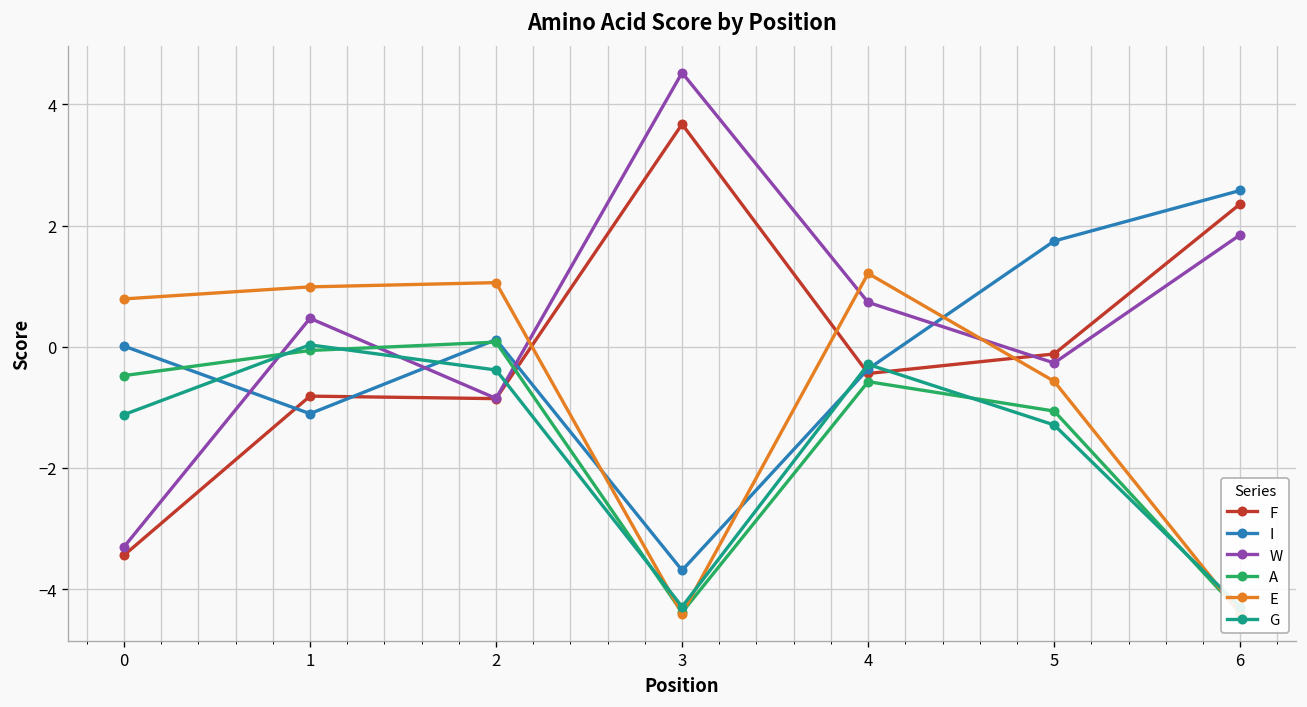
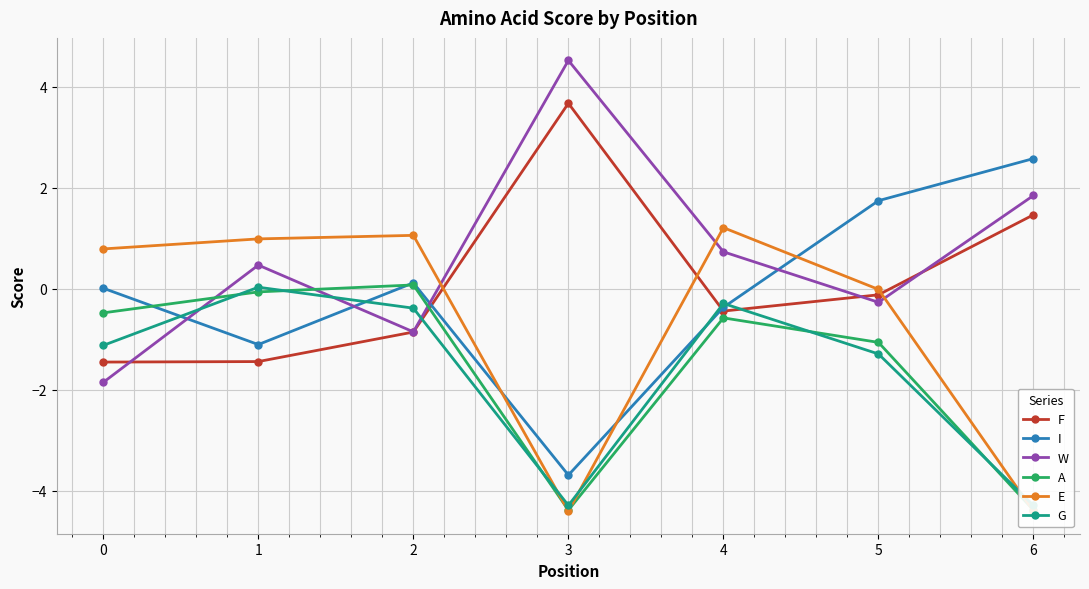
  {
    "F": {
-     "0": -3.4,
-     "1": -0.8,
+     "0": -1.5,
+     "1": -1.4,
      "3": 3.7,
      "4": -0.4,
      "5": -0.1,
-     "6": 2.4
+     "6": 1.5
    },
    "I": {
      "0": 0.0,
      "1": -1.1,
      "3": -3.7,
      "4": -0.4,
      "5": 1.7,
      "6": 2.6
    },
    "W": {
-     "0": -3.3,
+     "0": -1.9,
      "1": 0.5,
      "3": 4.5,
      "4": 0.7,
      "5": -0.3,
      "6": 1.8
    },
    "E": {
      "0": 0.8,
      "1": 1.0,
      "2": 1.1,
      "4": 1.2,
-     "5": -0.6
+     "5": 0.0
    }
  }
